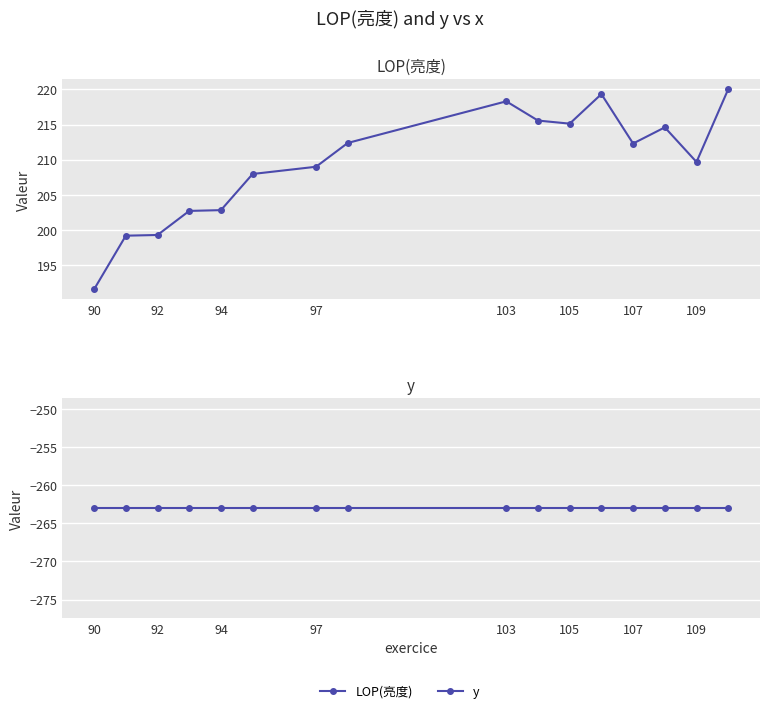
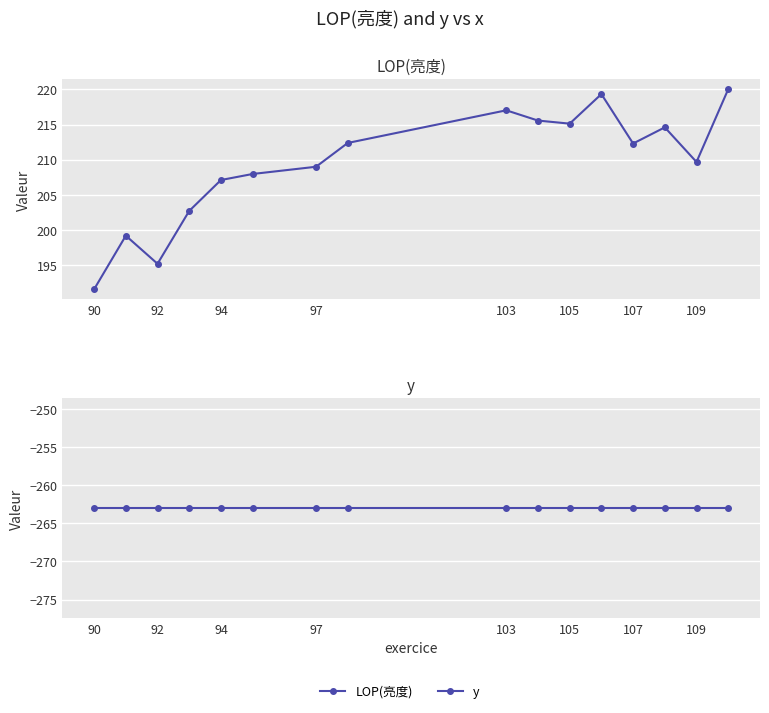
  {
    "LOP(亮度)": {
      "90": 192,
-     "92": 199,
-     "94": 203,
+     "92": 195,
+     "94": 207,
      "97": 209,
-     "103": 218,
+     "103": 217,
      "105": 215,
      "107": 212,
      "109": 210
    },
    "y": {
      "90": -263,
      "92": -263,
      "94": -263,
      "97": -263,
      "103": -263,
      "105": -263,
      "107": -263,
      "109": -263
    }
  }
